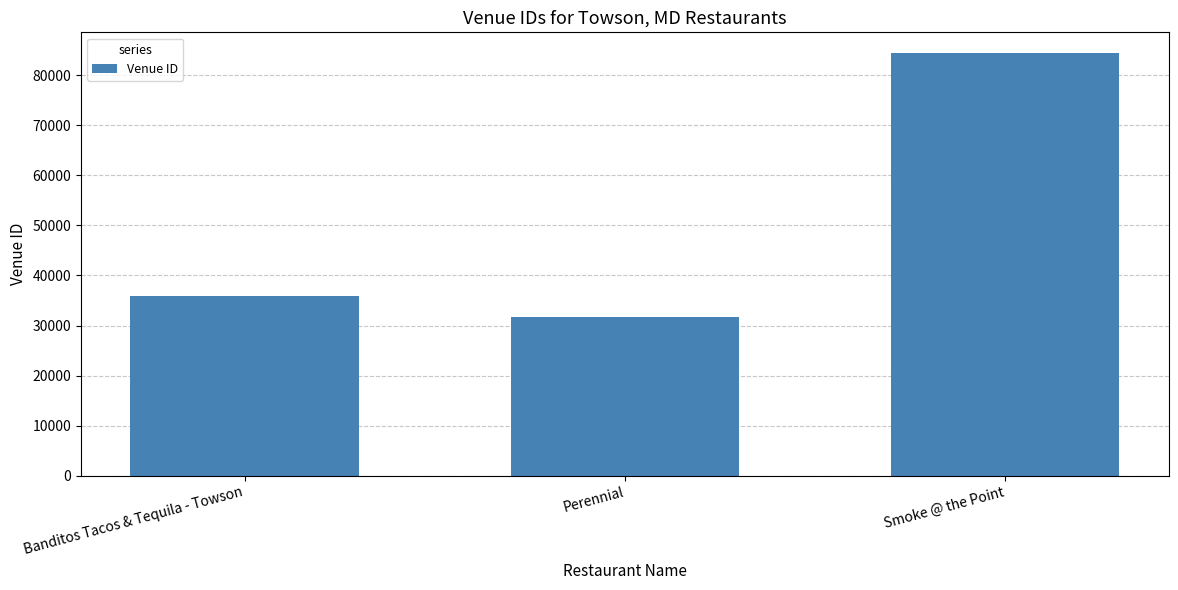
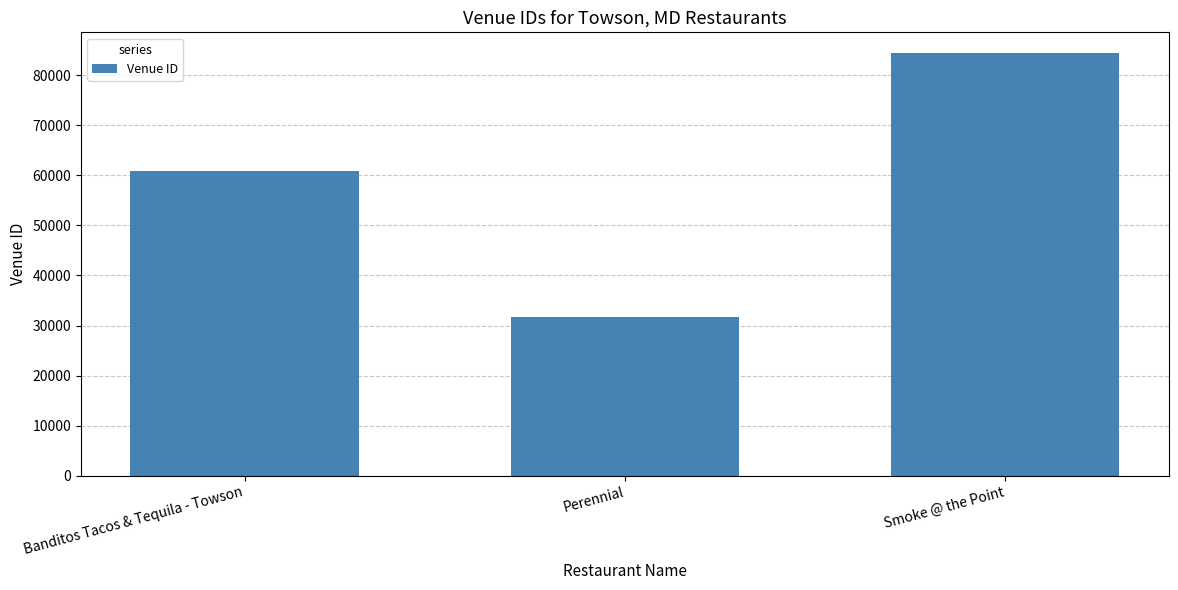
  {
-   "Banditos Tacos & Tequila - Towson": 36000,
+   "Banditos Tacos & Tequila - Towson": 61000,
    "Perennial": 32000,
    "Smoke @ the Point": 84000
  }
